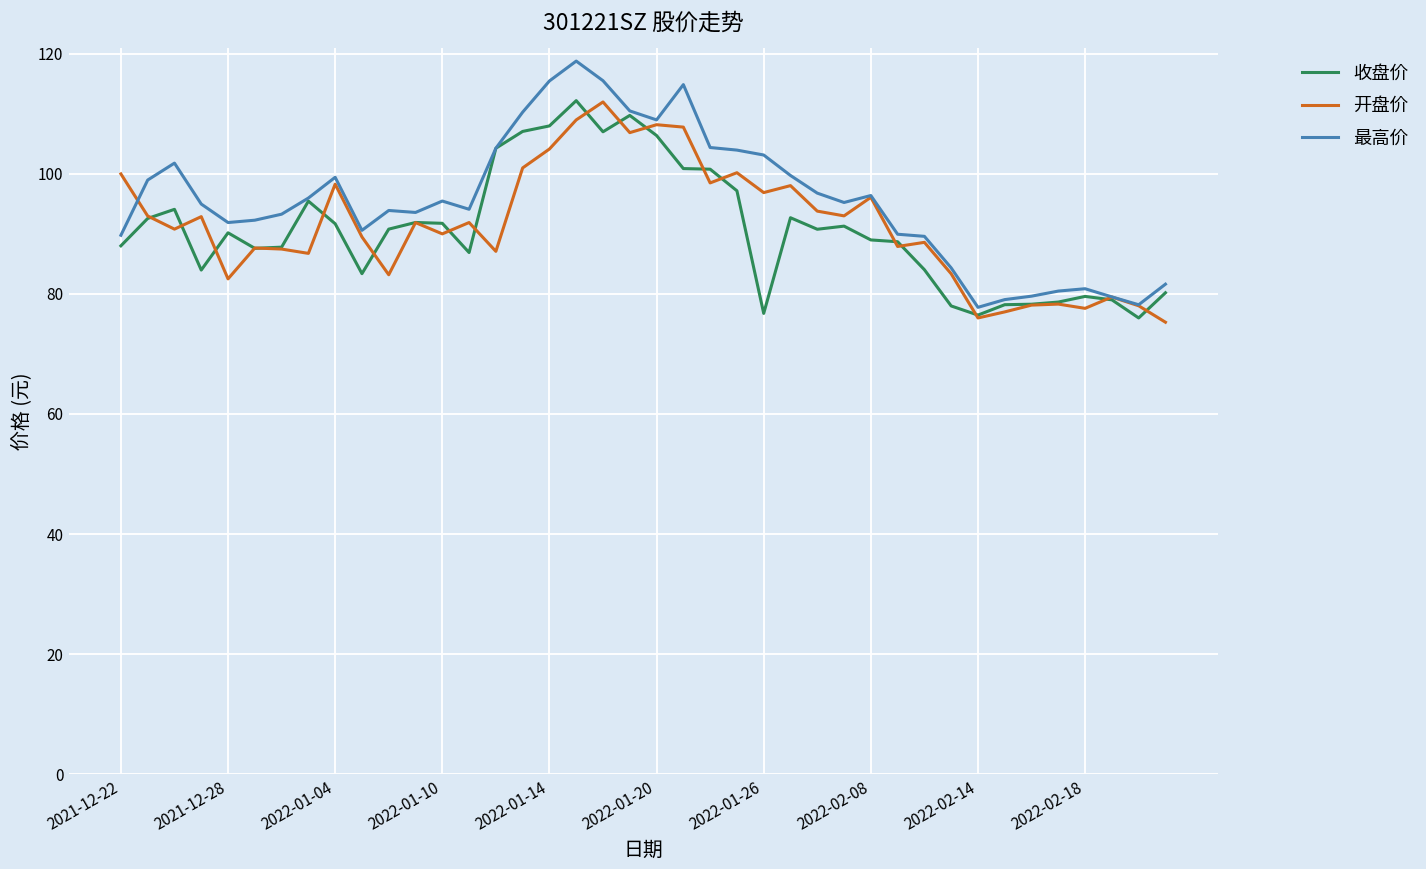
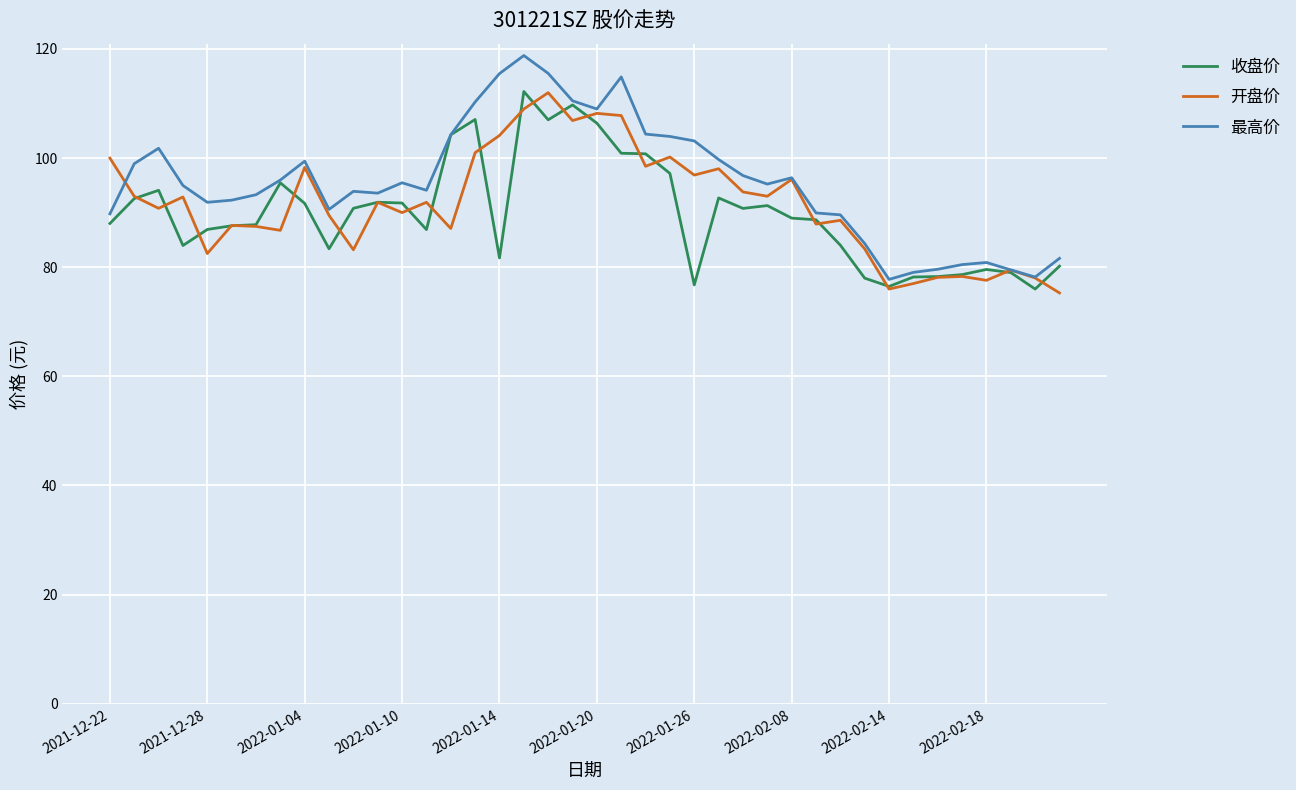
  {
    "收盘价": {
      "2021-12-22": 88,
-     "2021-12-28": 90,
+     "2021-12-28": 87,
      "2022-01-04": 92,
      "2022-01-10": 92,
-     "2022-01-14": 108,
+     "2022-01-14": 82,
      "2022-01-20": 106,
      "2022-01-26": 77,
      "2022-02-08": 89,
      "2022-02-14": 76,
      "2022-02-18": 80
    },
    "开盘价": {
      "2021-12-22": 100,
      "2021-12-28": 83,
      "2022-01-04": 98,
      "2022-01-10": 90,
      "2022-01-14": 104,
      "2022-01-20": 108,
      "2022-01-26": 97,
      "2022-02-14": 76,
      "2022-02-18": 78
    },
    "最高价": {
      "2021-12-22": 90,
      "2021-12-28": 92,
      "2022-01-04": 99,
      "2022-01-10": 95,
      "2022-01-14": 115,
      "2022-01-20": 109,
      "2022-01-26": 103,
      "2022-02-14": 78,
      "2022-02-18": 81
    }
  }
